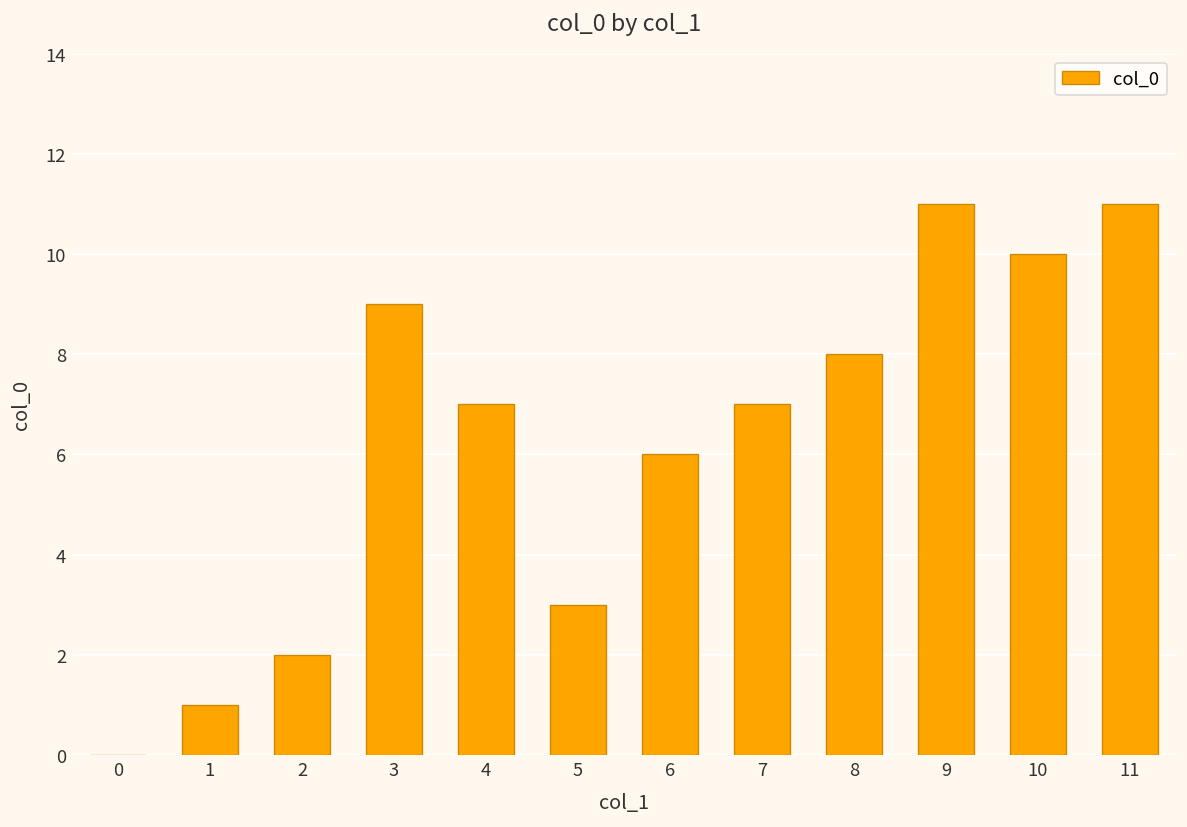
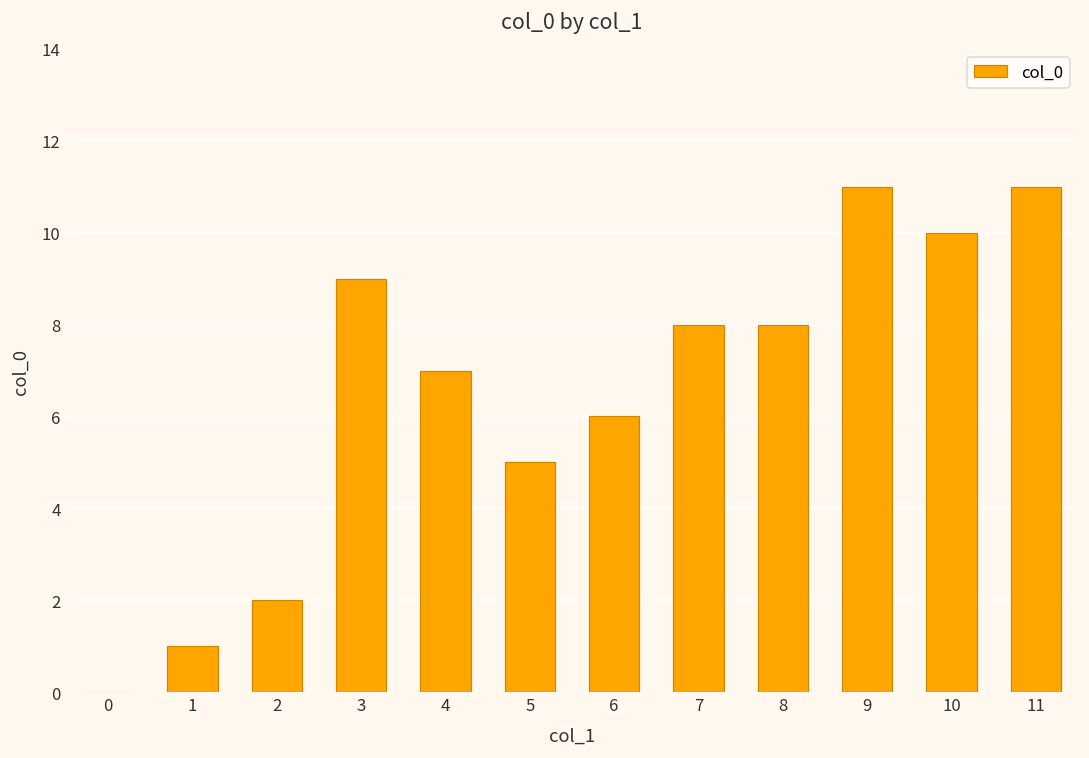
  {
    "0": 0,
    "1": 1,
    "2": 2,
    "3": 9,
    "4": 7,
-   "5": 3,
+   "5": 5,
    "6": 6,
-   "7": 7,
+   "7": 8,
    "8": 8,
    "9": 11,
    "10": 10,
    "11": 11
  }
